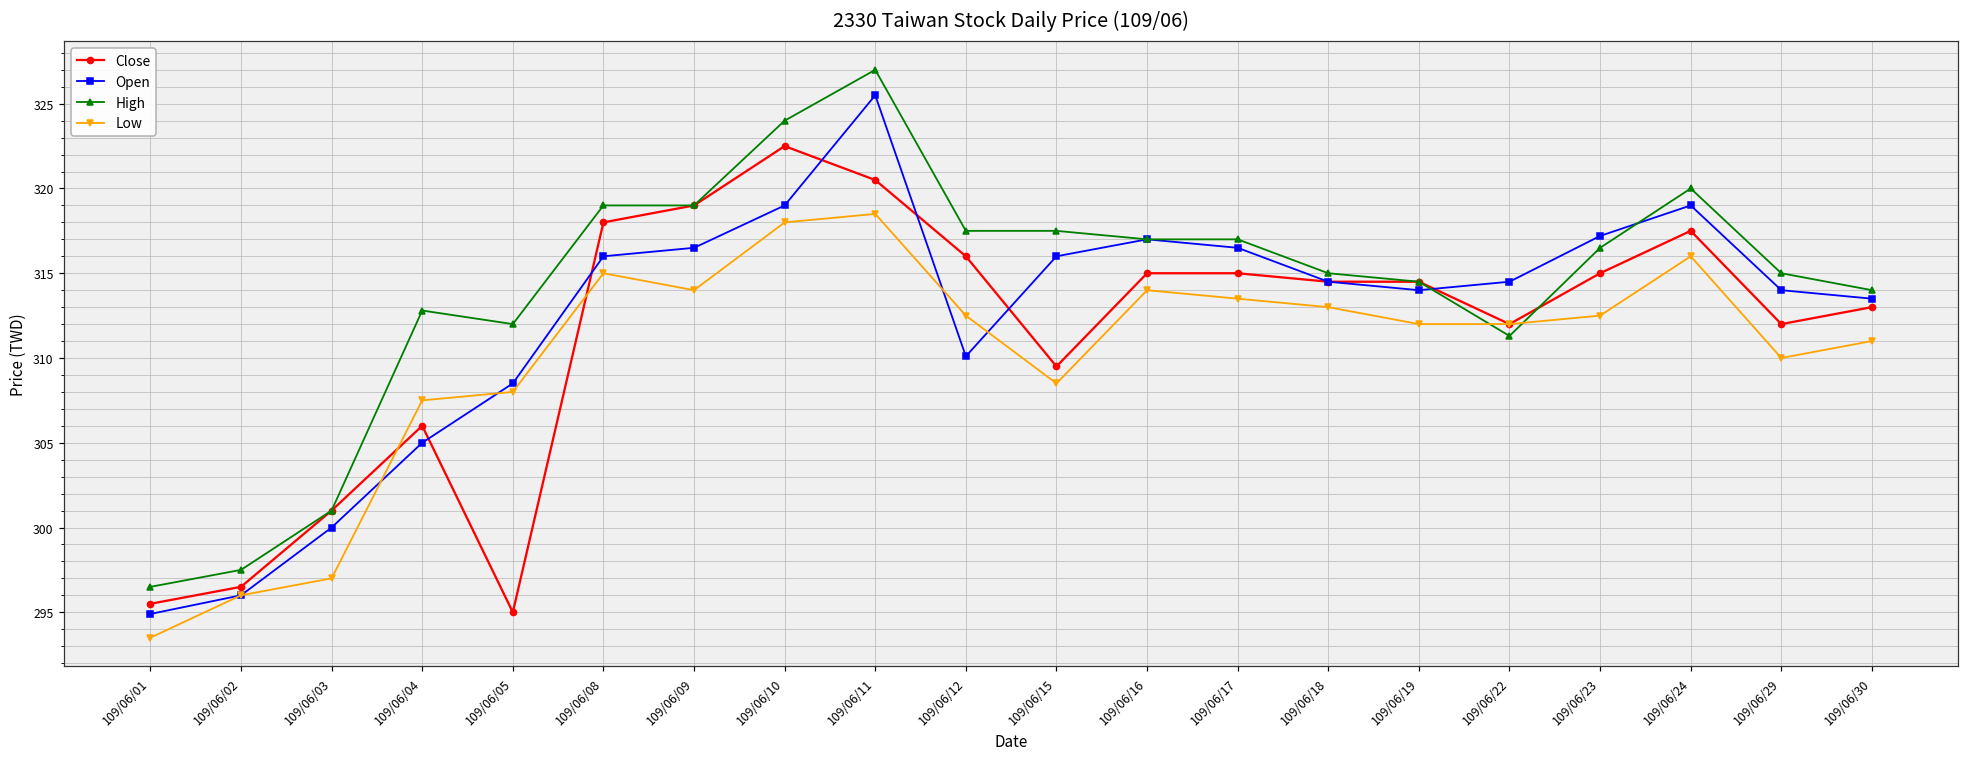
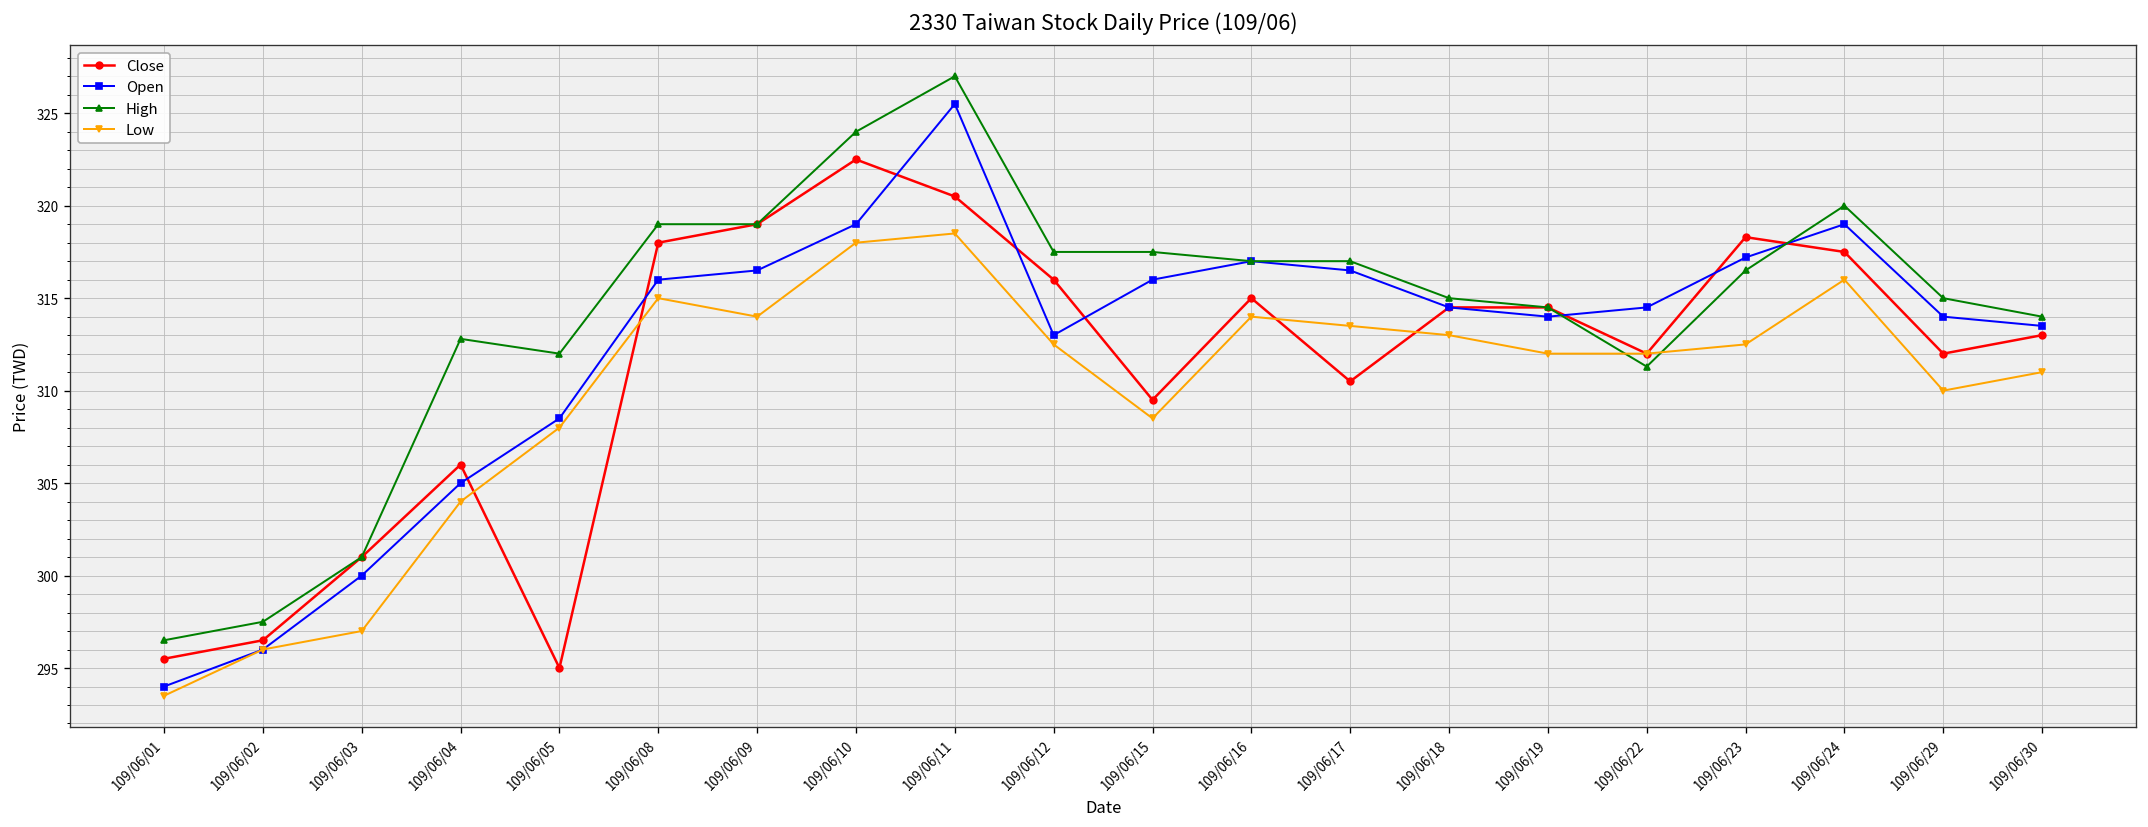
  {
    "Close": {
      "109/06/01": 295.5,
      "109/06/02": 296.5,
      "109/06/04": 306.0,
      "109/06/05": 295.0,
      "109/06/08": 318.0,
      "109/06/10": 322.5,
      "109/06/11": 320.5,
      "109/06/12": 316.0,
      "109/06/15": 309.5,
      "109/06/16": 315.0,
-     "109/06/17": 315.0,
-     "109/06/23": 315.0,
+     "109/06/17": 310.5,
+     "109/06/23": 318.3,
      "109/06/24": 317.5,
      "109/06/29": 312.0,
      "109/06/30": 313.0
    },
    "Open": {
-     "109/06/01": 294.9,
+     "109/06/01": 294.0,
      "109/06/03": 300.0,
      "109/06/04": 305.0,
      "109/06/05": 308.5,
      "109/06/08": 316.0,
      "109/06/09": 316.5,
      "109/06/10": 319.0,
      "109/06/11": 325.5,
-     "109/06/12": 310.1,
+     "109/06/12": 313.0,
      "109/06/15": 316.0,
      "109/06/17": 316.5,
      "109/06/19": 314.0,
      "109/06/22": 314.5,
      "109/06/23": 317.2,
      "109/06/24": 319.0,
      "109/06/29": 314.0,
      "109/06/30": 313.5
    },
    "High": {
      "109/06/01": 296.5,
      "109/06/02": 297.5,
      "109/06/04": 312.8,
      "109/06/05": 312.0,
      "109/06/08": 319.0,
      "109/06/10": 324.0,
      "109/06/11": 327.0,
      "109/06/12": 317.5,
      "109/06/15": 317.5,
      "109/06/17": 317.0,
      "109/06/18": 315.0,
      "109/06/22": 311.3,
      "109/06/23": 316.5,
      "109/06/24": 320.0,
      "109/06/29": 315.0,
      "109/06/30": 314.0
    },
    "Low": {
      "109/06/01": 293.5,
      "109/06/03": 297.0,
-     "109/06/04": 307.5,
+     "109/06/04": 304.0,
      "109/06/05": 308.0,
      "109/06/08": 315.0,
      "109/06/09": 314.0,
      "109/06/10": 318.0,
      "109/06/11": 318.5,
      "109/06/12": 312.5,
      "109/06/15": 308.5,
      "109/06/16": 314.0,
      "109/06/17": 313.5,
      "109/06/18": 313.0,
      "109/06/19": 312.0,
      "109/06/23": 312.5,
      "109/06/24": 316.0,
      "109/06/29": 310.0,
      "109/06/30": 311.0
    }
  }
